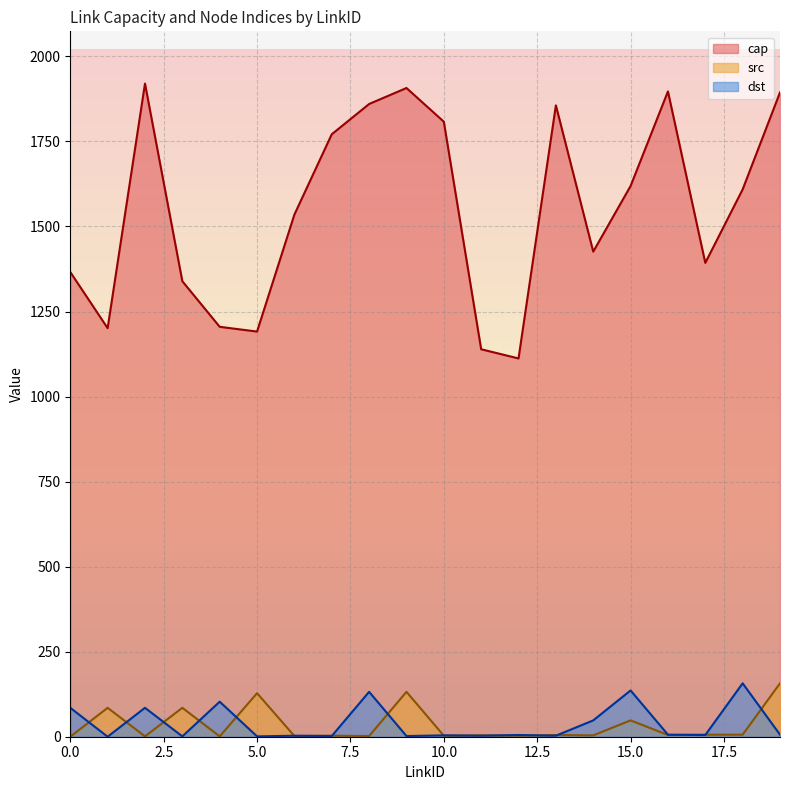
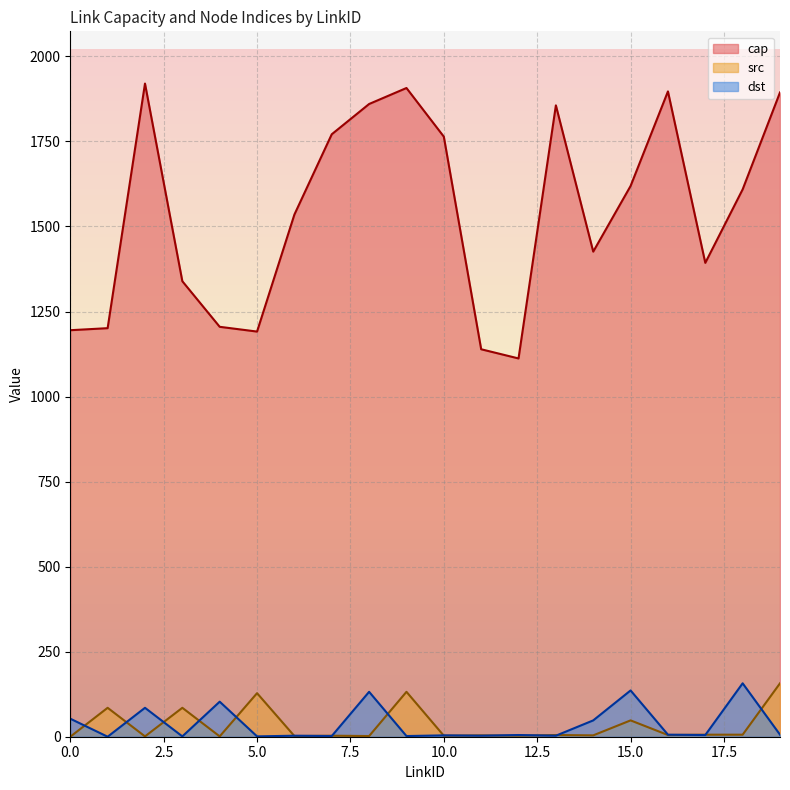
  {
    "cap": {
-     "0.0": 1370,
+     "0.0": 1200,
      "5.0": 1190,
-     "10.0": 1810,
+     "10.0": 1760,
      "15.0": 1620
    },
    "src": {
      "0.0": 0,
      "5.0": 130,
      "15.0": 50
    },
    "dst": {
-     "0.0": 90,
+     "0.0": 50,
      "5.0": 0,
      "15.0": 140
    }
  }
